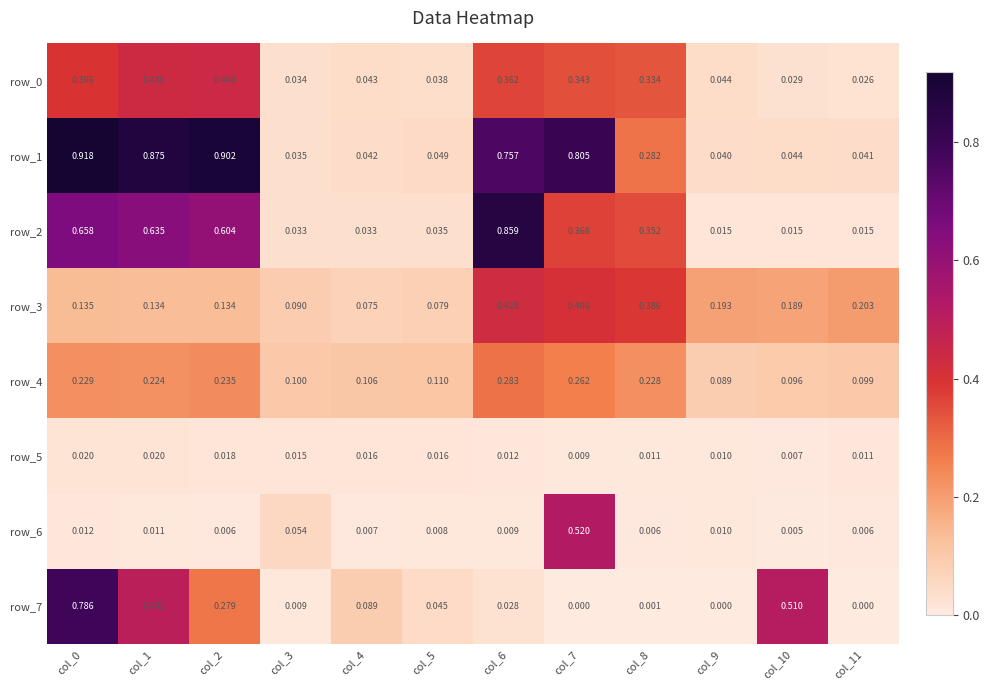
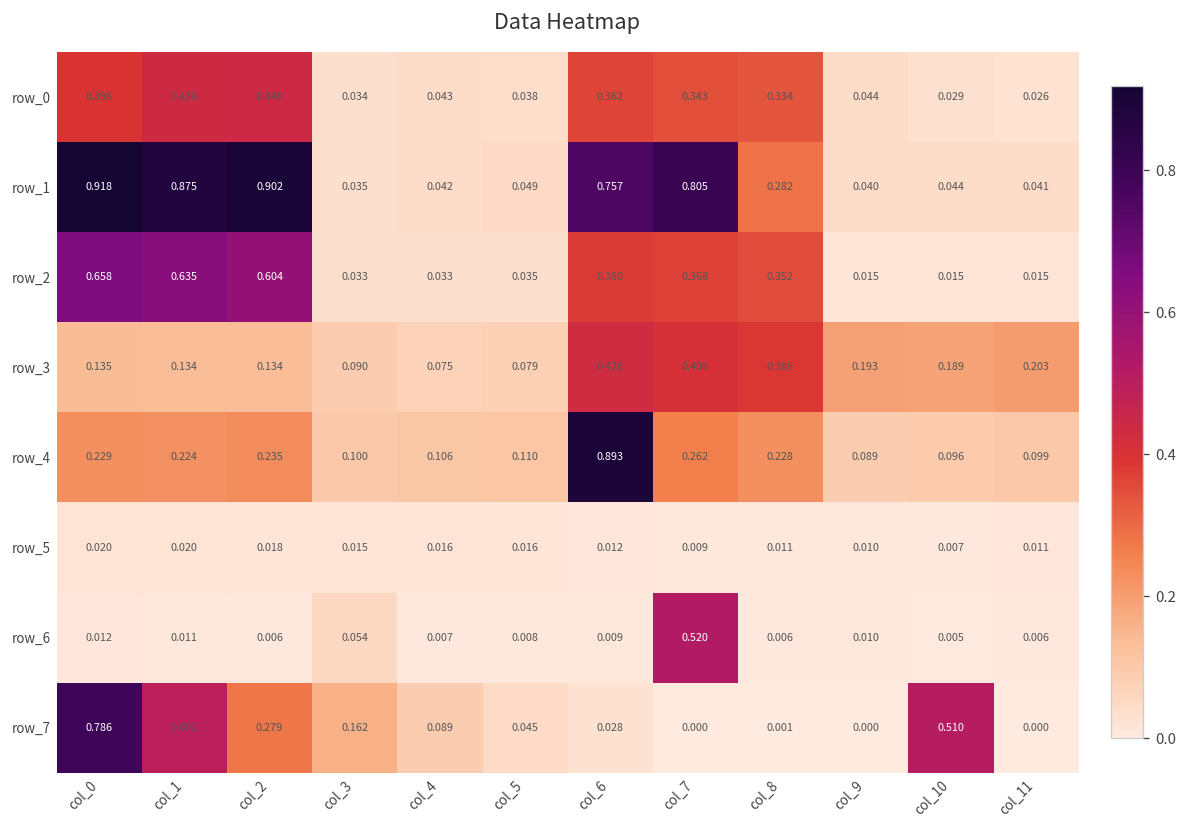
  {
    "row_0": {
      "col_0": 0.396,
      "col_1": 0.436,
      "col_2": 0.440,
      "col_3": 0.034,
      "col_4": 0.043,
      "col_5": 0.038,
      "col_6": 0.362,
      "col_7": 0.343,
      "col_8": 0.334,
      "col_9": 0.044,
      "col_10": 0.029,
      "col_11": 0.026
    },
    "row_1": {
      "col_0": 0.918,
      "col_1": 0.875,
      "col_2": 0.902,
      "col_3": 0.035,
      "col_4": 0.042,
      "col_5": 0.049,
      "col_6": 0.757,
      "col_7": 0.805,
      "col_8": 0.282,
      "col_9": 0.040,
      "col_10": 0.044,
      "col_11": 0.041
    },
    "row_2": {
      "col_0": 0.658,
      "col_1": 0.635,
      "col_2": 0.604,
      "col_3": 0.033,
      "col_4": 0.033,
      "col_5": 0.035,
-     "col_6": 0.859,
+     "col_6": 0.380,
      "col_7": 0.368,
      "col_8": 0.352,
      "col_9": 0.015,
      "col_10": 0.015,
      "col_11": 0.015
    },
    "row_3": {
      "col_0": 0.135,
      "col_1": 0.134,
      "col_2": 0.134,
      "col_3": 0.090,
      "col_4": 0.075,
      "col_5": 0.079,
      "col_6": 0.428,
      "col_7": 0.406,
      "col_8": 0.386,
      "col_9": 0.193,
      "col_10": 0.189,
      "col_11": 0.203
    },
    "row_4": {
      "col_0": 0.229,
      "col_1": 0.224,
      "col_2": 0.235,
      "col_3": 0.100,
      "col_4": 0.106,
      "col_5": 0.110,
-     "col_6": 0.283,
+     "col_6": 0.893,
      "col_7": 0.262,
      "col_8": 0.228,
      "col_9": 0.089,
      "col_10": 0.096,
      "col_11": 0.099
    },
    "row_5": {
      "col_0": 0.020,
      "col_1": 0.020,
      "col_2": 0.018,
      "col_3": 0.015,
      "col_4": 0.016,
      "col_5": 0.016,
      "col_6": 0.012,
      "col_7": 0.009,
      "col_8": 0.011,
      "col_9": 0.010,
      "col_10": 0.007,
      "col_11": 0.011
    },
    "row_6": {
      "col_0": 0.012,
      "col_1": 0.011,
      "col_2": 0.006,
      "col_3": 0.054,
      "col_4": 0.007,
      "col_5": 0.008,
      "col_6": 0.009,
      "col_7": 0.520,
      "col_8": 0.006,
      "col_9": 0.010,
      "col_10": 0.005,
      "col_11": 0.006
    },
    "row_7": {
      "col_0": 0.786,
      "col_1": 0.492,
      "col_2": 0.279,
-     "col_3": 0.009,
+     "col_3": 0.162,
      "col_4": 0.089,
      "col_5": 0.045,
      "col_6": 0.028,
      "col_7": 0.000,
      "col_8": 0.001,
      "col_9": 0.000,
      "col_10": 0.510,
      "col_11": 0.000
    }
  }
